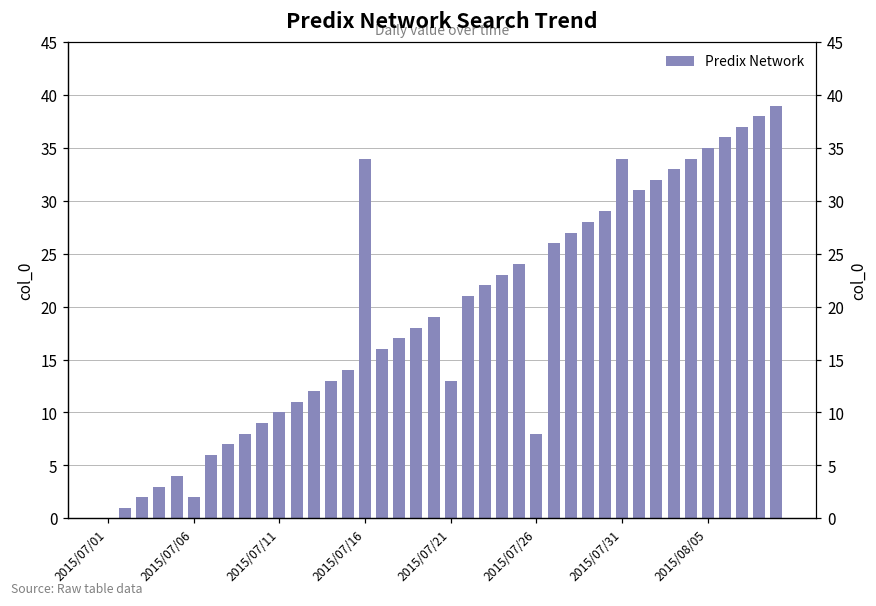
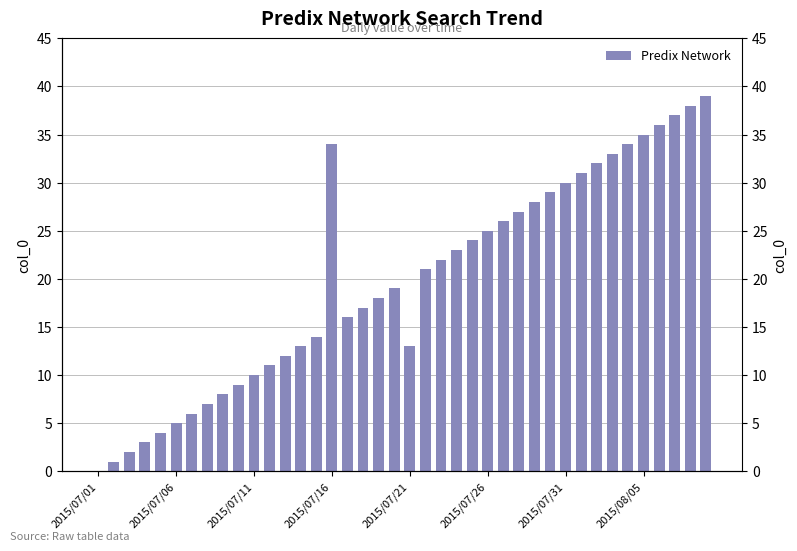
  {
    "2015/07/01": 0,
-   "2015/07/06": 2,
+   "2015/07/06": 5,
    "2015/07/11": 10,
    "2015/07/16": 34,
    "2015/07/21": 13,
-   "2015/07/26": 8,
-   "2015/07/31": 34,
+   "2015/07/26": 25,
+   "2015/07/31": 30,
    "2015/08/05": 35
  }
